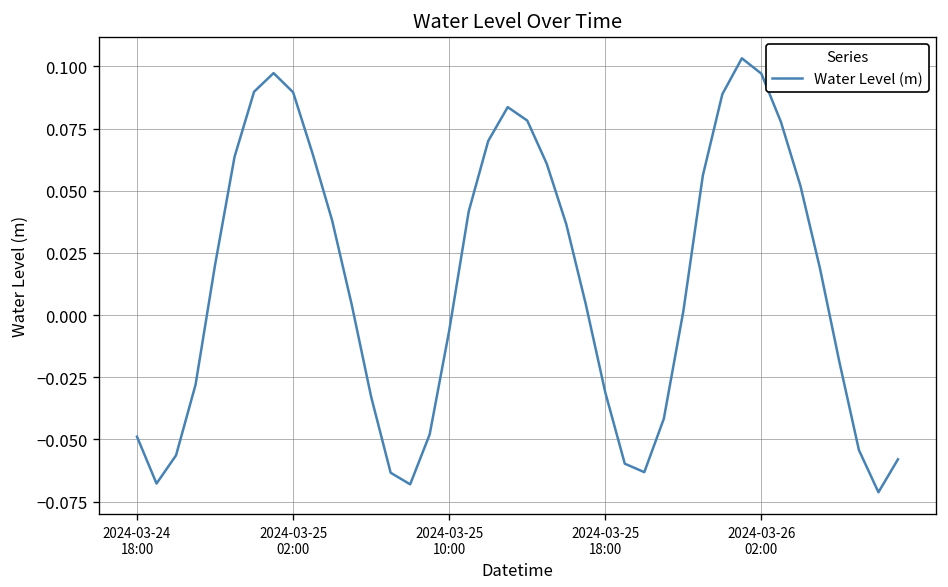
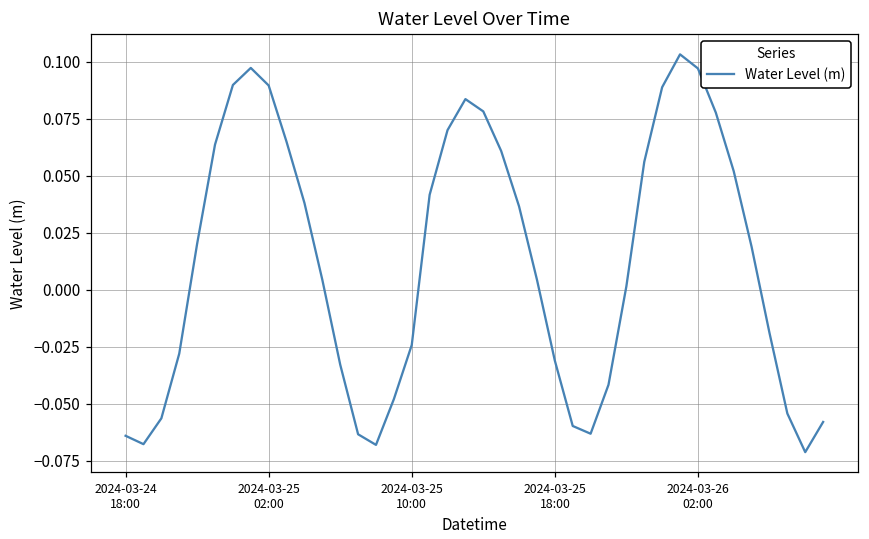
  {
-   "2024-03-24 18:00": -0.049,
+   "2024-03-24 18:00": -0.064,
    "2024-03-25 02:00": 0.090,
-   "2024-03-25 10:00": -0.006,
+   "2024-03-25 10:00": -0.024,
    "2024-03-25 18:00": -0.031,
    "2024-03-26 02:00": 0.097
  }
